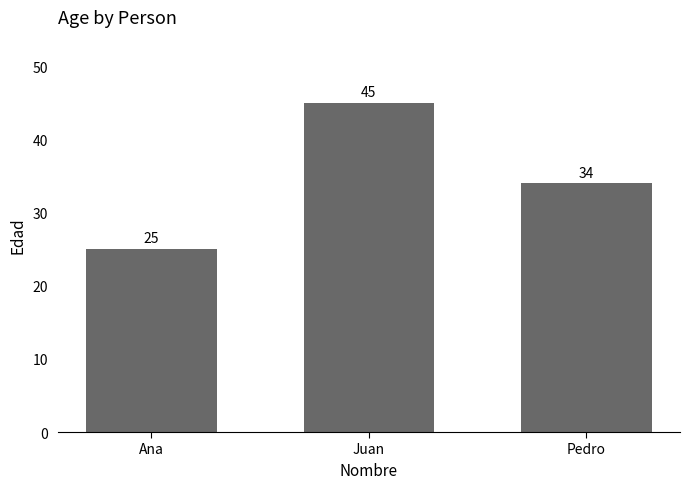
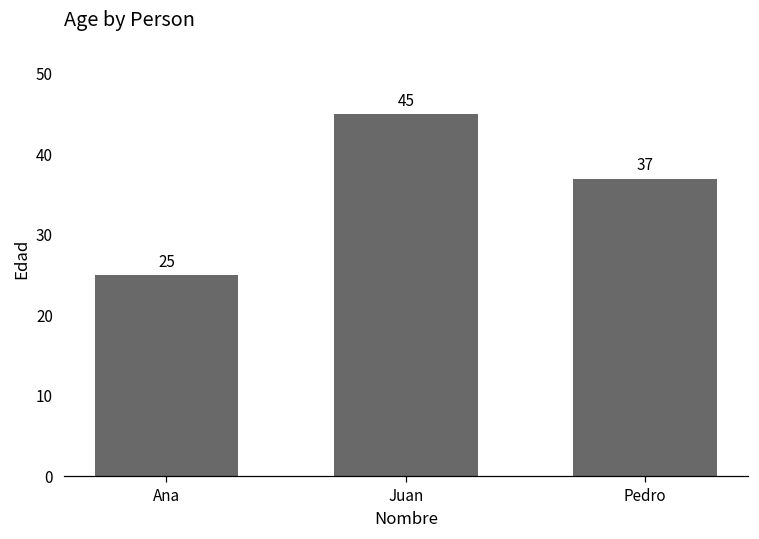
  {
    "Ana": 25,
    "Juan": 45,
-   "Pedro": 34
+   "Pedro": 37
  }
